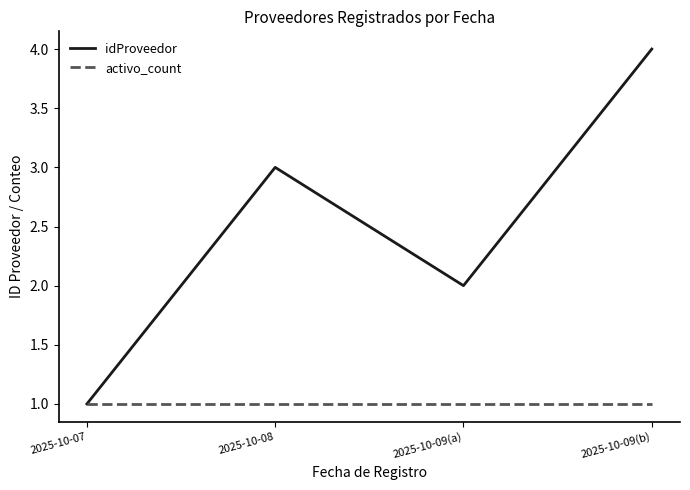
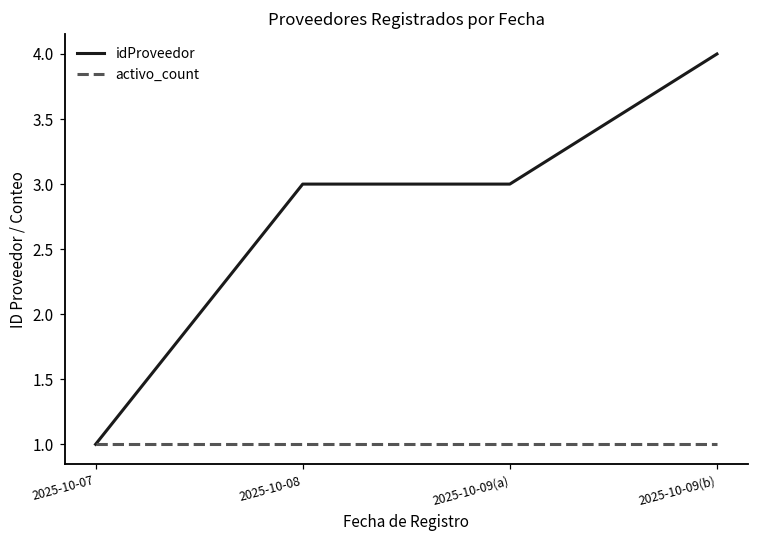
  {
    "idProveedor": {
      "2025-10-08": 3,
-     "2025-10-09(a)": 2,
+     "2025-10-09(a)": 3,
      "2025-10-09(b)": 4
    },
    "activo_count": {
      "2025-10-08": 1,
      "2025-10-09(a)": 1,
      "2025-10-09(b)": 1
    }
  }
